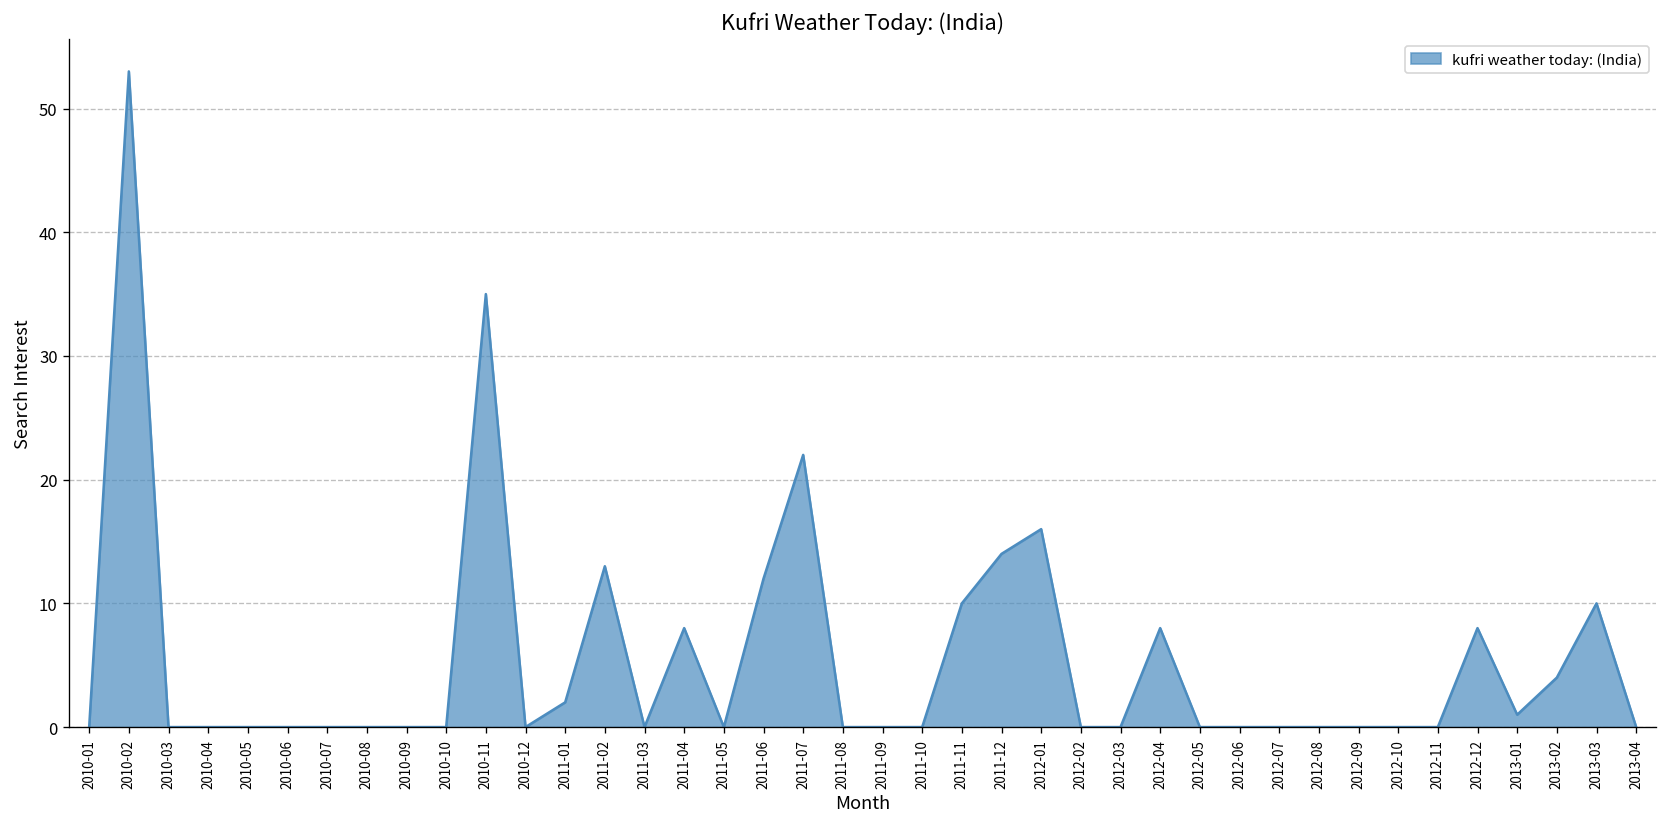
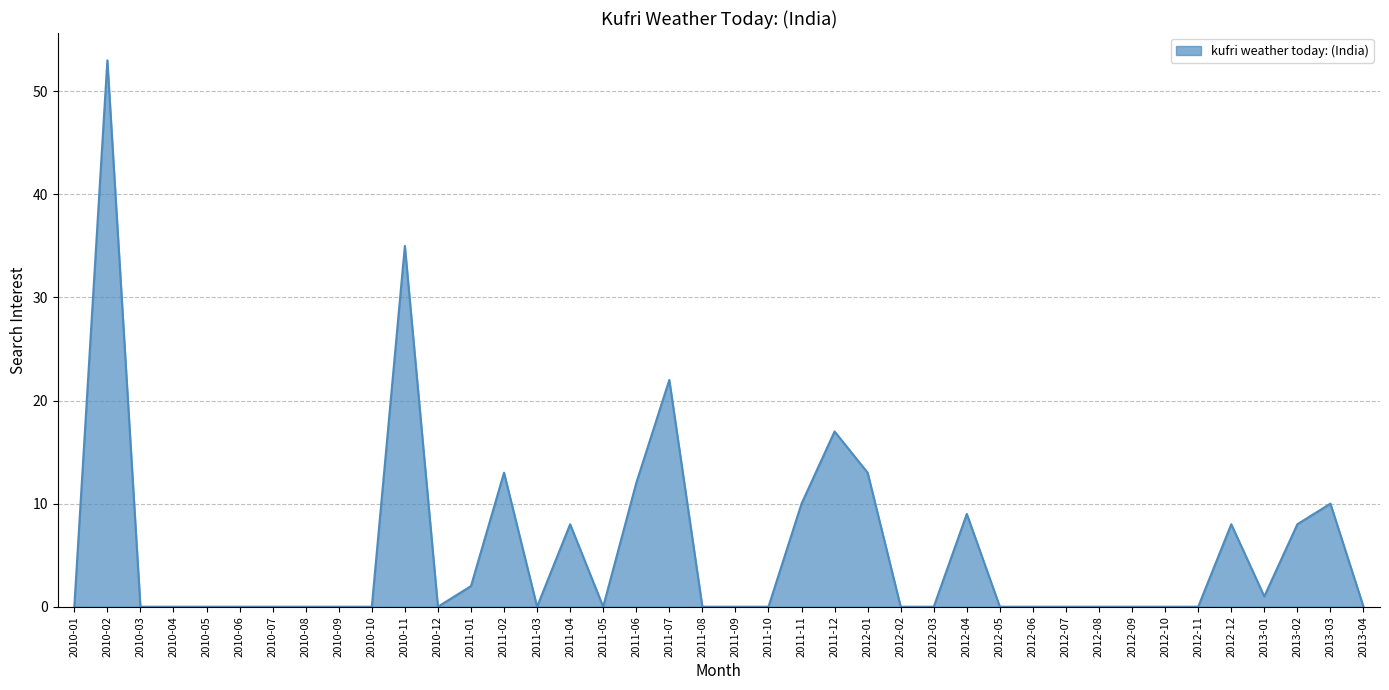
  {
    "2010-01": 0,
    "2010-02": 53,
    "2010-03": 0,
    "2010-04": 0,
    "2010-05": 0,
    "2010-06": 0,
    "2010-07": 0,
    "2010-08": 0,
    "2010-09": 0,
    "2010-10": 0,
    "2010-11": 35,
    "2010-12": 0,
    "2011-01": 2,
    "2011-02": 13,
    "2011-03": 0,
    "2011-04": 8,
    "2011-05": 0,
    "2011-06": 12,
    "2011-07": 22,
    "2011-08": 0,
    "2011-09": 0,
    "2011-10": 0,
    "2011-11": 10,
-   "2011-12": 14,
-   "2012-01": 16,
+   "2011-12": 17,
+   "2012-01": 13,
    "2012-02": 0,
    "2012-03": 0,
-   "2012-04": 8,
+   "2012-04": 9,
    "2012-05": 0,
    "2012-06": 0,
    "2012-07": 0,
    "2012-08": 0,
    "2012-09": 0,
    "2012-10": 0,
    "2012-11": 0,
    "2012-12": 8,
    "2013-01": 1,
-   "2013-02": 4,
+   "2013-02": 8,
    "2013-03": 10,
    "2013-04": 0
  }
